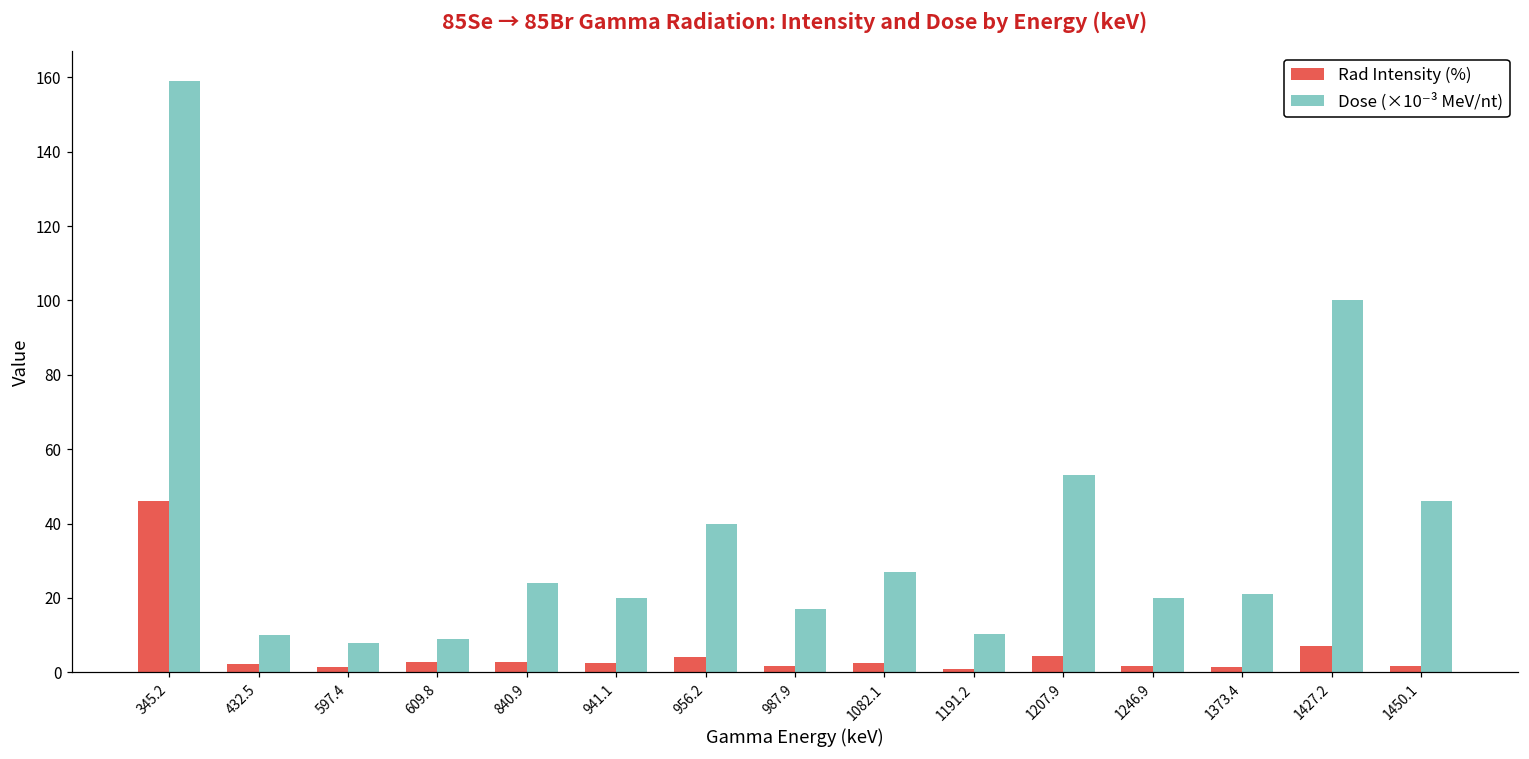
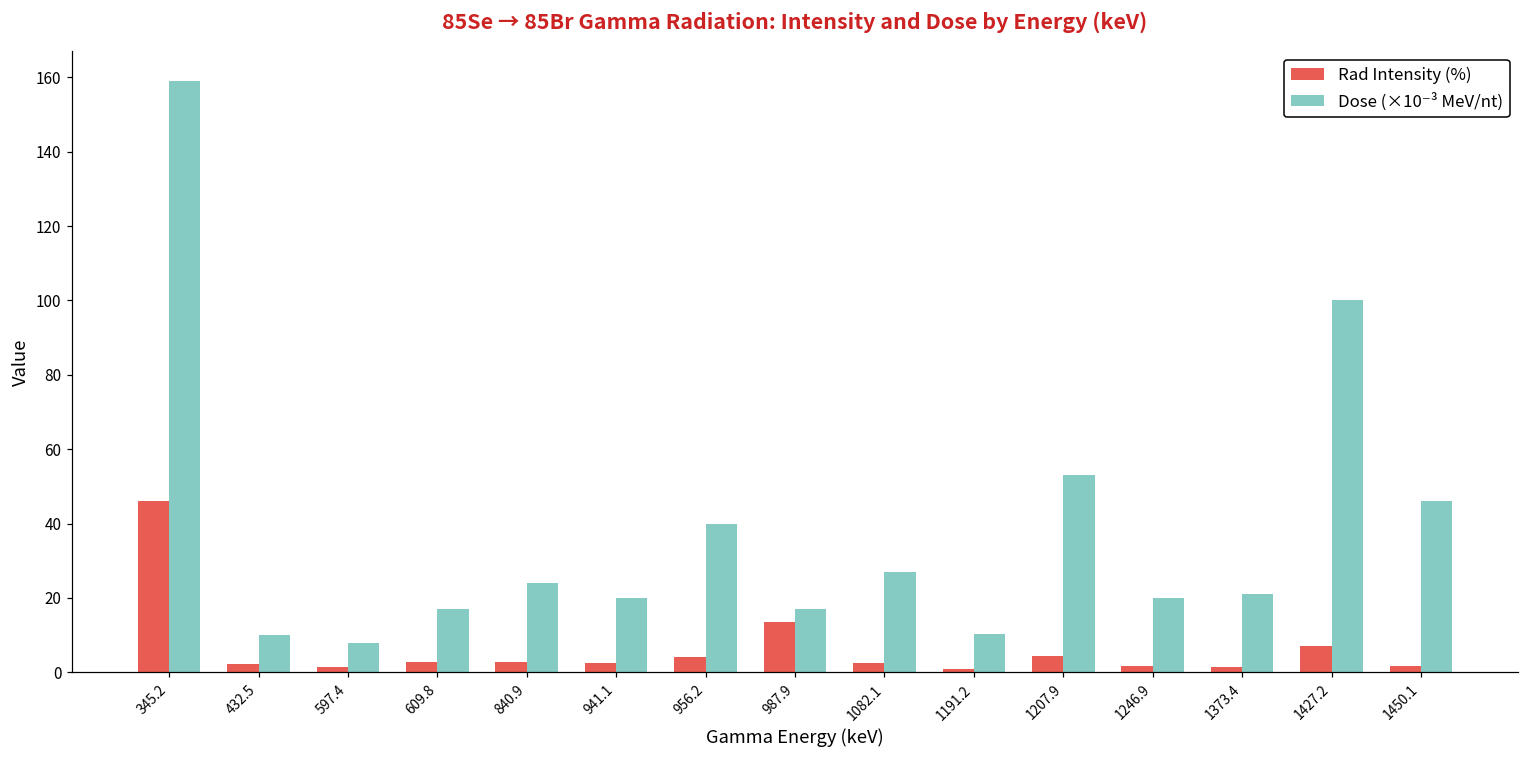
  {
    "Rad Intensity (%)": {
      "345.2": 46,
      "432.5": 2,
      "597.4": 1,
      "609.8": 3,
      "840.9": 3,
      "941.1": 3,
      "956.2": 4,
-     "987.9": 2,
+     "987.9": 13,
      "1082.1": 3,
      "1191.2": 1,
      "1207.9": 4,
      "1246.9": 2,
      "1373.4": 2,
      "1427.2": 7,
      "1450.1": 2
    },
    "Dose (×10⁻³ MeV/nt)": {
      "345.2": 159,
      "432.5": 10,
      "597.4": 8,
-     "609.8": 9,
+     "609.8": 17,
      "840.9": 24,
      "941.1": 20,
      "956.2": 40,
      "987.9": 17,
      "1082.1": 27,
      "1191.2": 10,
      "1207.9": 53,
      "1246.9": 20,
      "1373.4": 21,
      "1427.2": 100,
      "1450.1": 46
    }
  }
